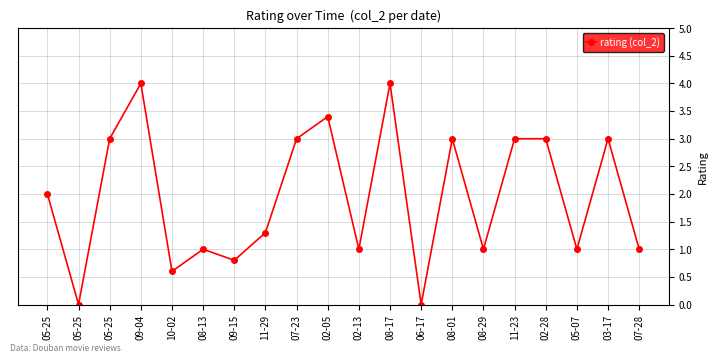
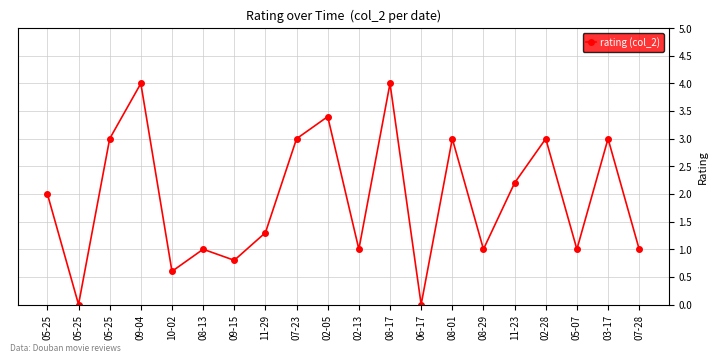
  {
    "09-04": 4.0,
    "10-02": 0.6,
    "08-13": 1.0,
    "09-15": 0.8,
    "11-29": 1.3,
    "07-23": 3.0,
    "02-05": 3.4,
    "02-13": 1.0,
    "08-17": 4.0,
    "06-17": 0.0,
    "08-01": 3.0,
    "08-29": 1.0,
-   "11-23": 3.0,
+   "11-23": 2.2,
    "02-28": 3.0,
    "05-07": 1.0,
    "03-17": 3.0,
    "07-28": 1.0
  }
